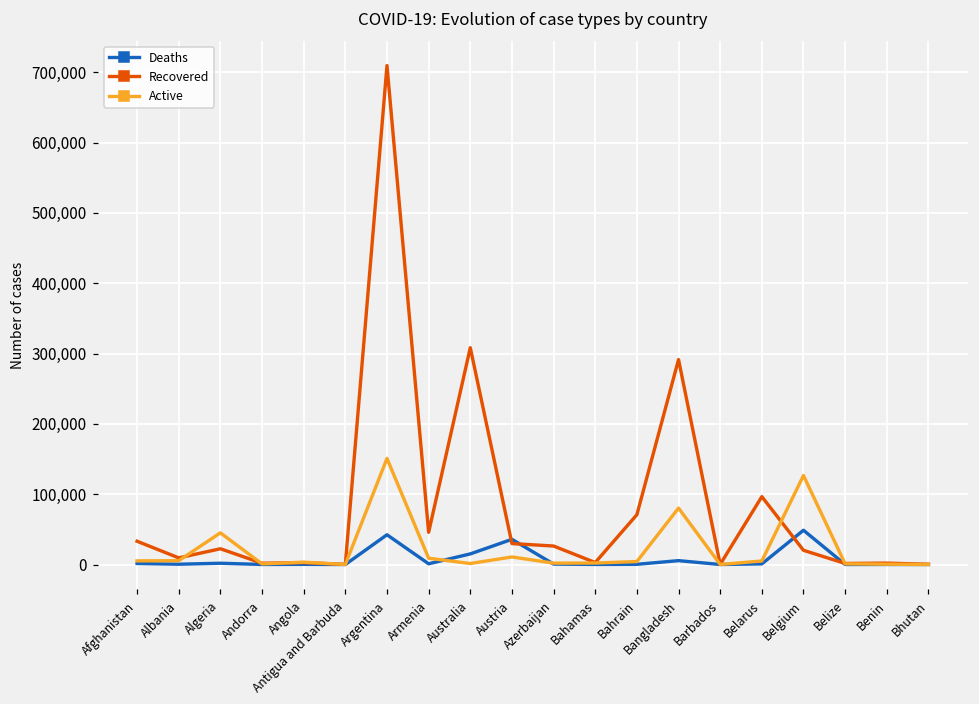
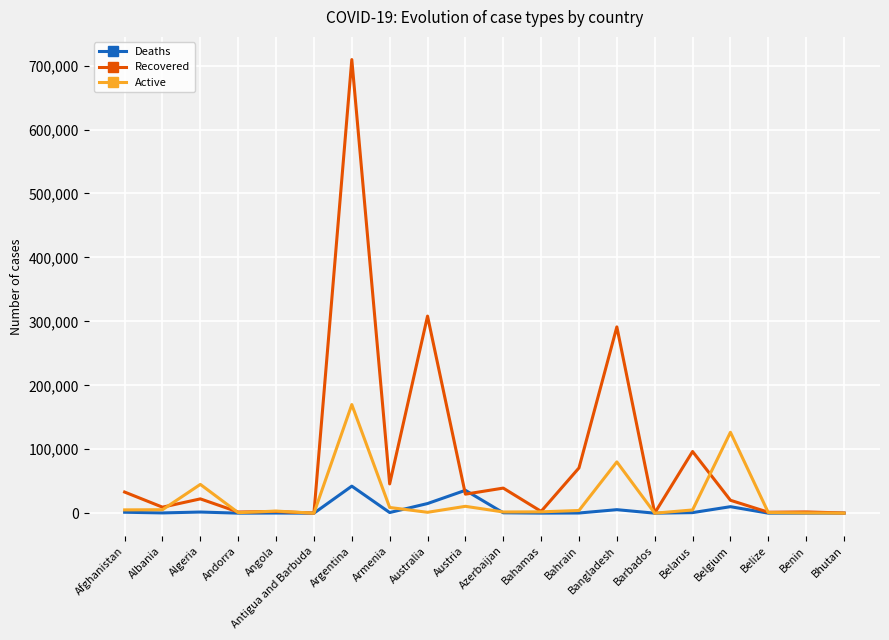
  {
    "Deaths": {
      "Albania": "0",
      "Algeria": "0",
      "Argentina": "40,000",
      "Armenia": "0",
      "Australia": "20,000",
      "Austria": "40,000",
      "Bangladesh": "10,000",
      "Belarus": "0",
-     "Belgium": "50,000"
+     "Belgium": "10,000"
    },
    "Recovered": {
      "Afghanistan": "30,000",
      "Algeria": "20,000",
      "Argentina": "710,000",
      "Armenia": "50,000",
      "Australia": "310,000",
      "Austria": "30,000",
-     "Azerbaijan": "30,000",
+     "Azerbaijan": "40,000",
      "Bahrain": "70,000",
      "Bangladesh": "290,000",
      "Belarus": "100,000",
      "Belgium": "20,000"
    },
    "Active": {
      "Algeria": "50,000",
-     "Argentina": "150,000",
+     "Argentina": "170,000",
      "Armenia": "10,000",
      "Australia": "0",
      "Austria": "10,000",
      "Bangladesh": "80,000",
      "Belarus": "10,000",
      "Belgium": "130,000"
    }
  }
